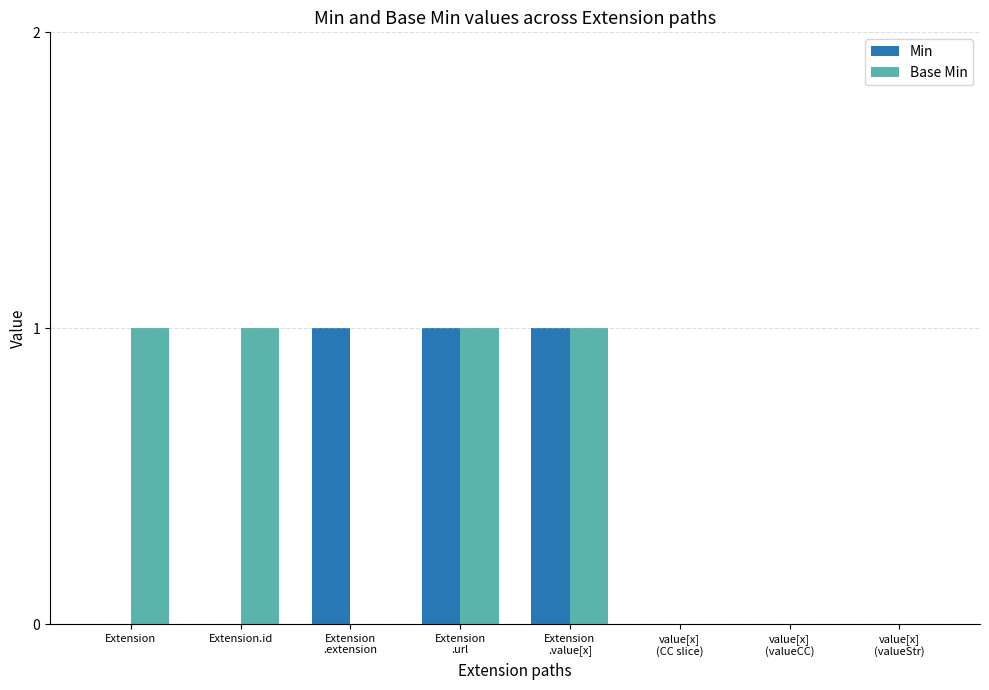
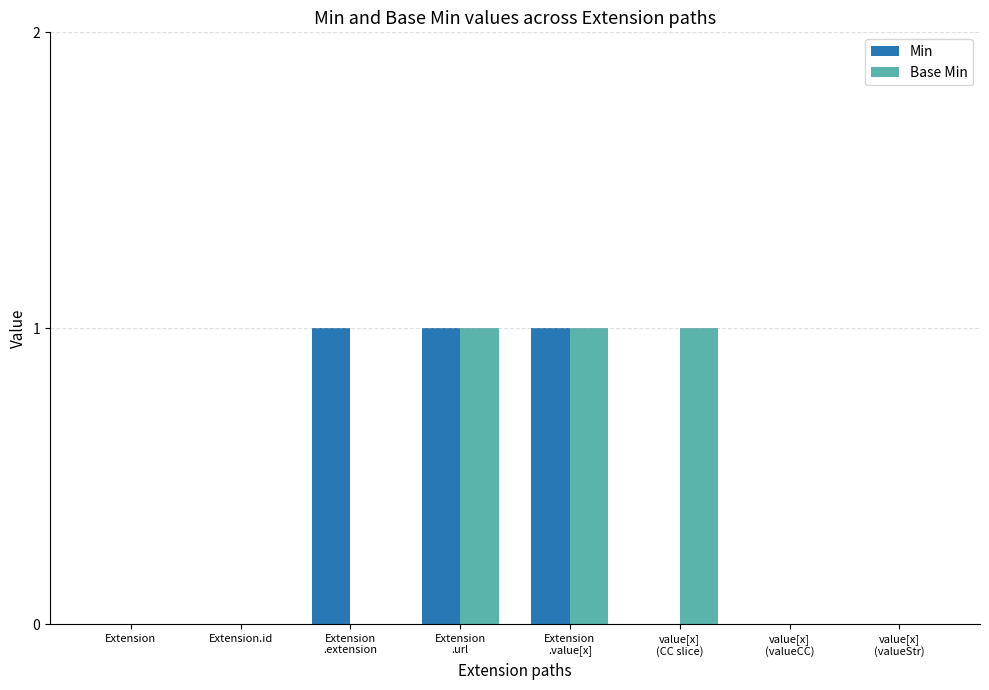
  {
    "Min": {
      "Extension": 0,
      "Extension.id": 0,
      "Extension .extension": 1,
      "Extension .url": 1,
      "Extension .value[x]": 1,
      "value[x] (CC slice)": 0,
      "value[x] (valueCC)": 0,
      "value[x] (valueStr)": 0
    },
    "Base Min": {
-     "Extension": 1,
-     "Extension.id": 1,
+     "Extension": 0,
+     "Extension.id": 0,
      "Extension .extension": 0,
      "Extension .url": 1,
      "Extension .value[x]": 1,
-     "value[x] (CC slice)": 0,
+     "value[x] (CC slice)": 1,
      "value[x] (valueCC)": 0,
      "value[x] (valueStr)": 0
    }
  }
